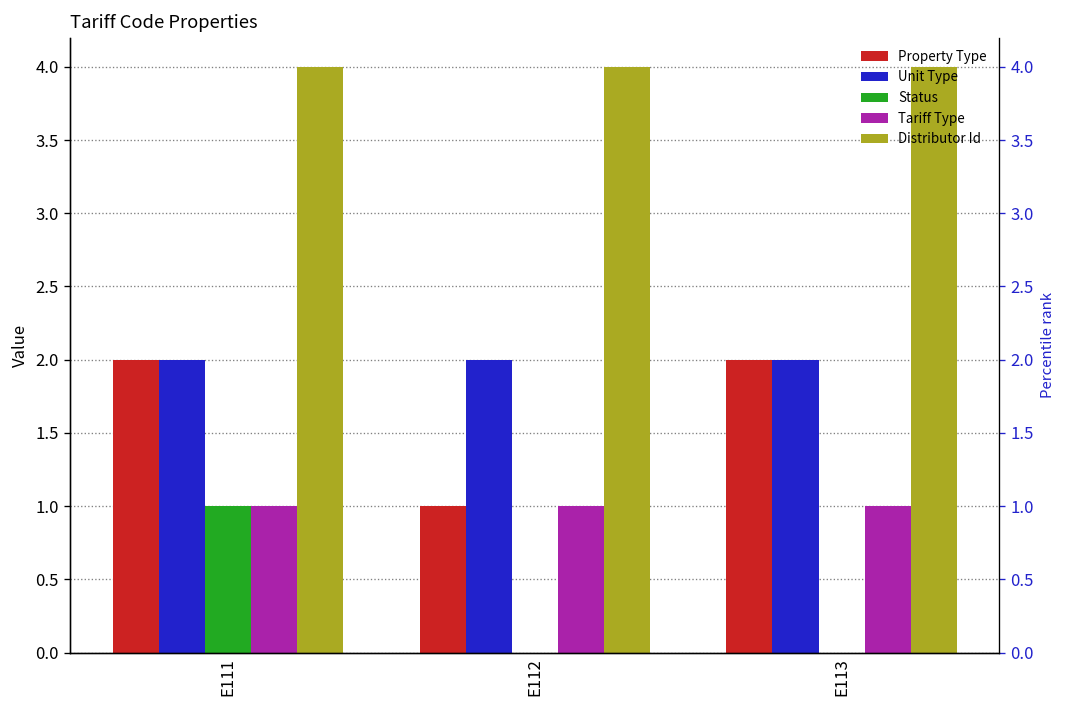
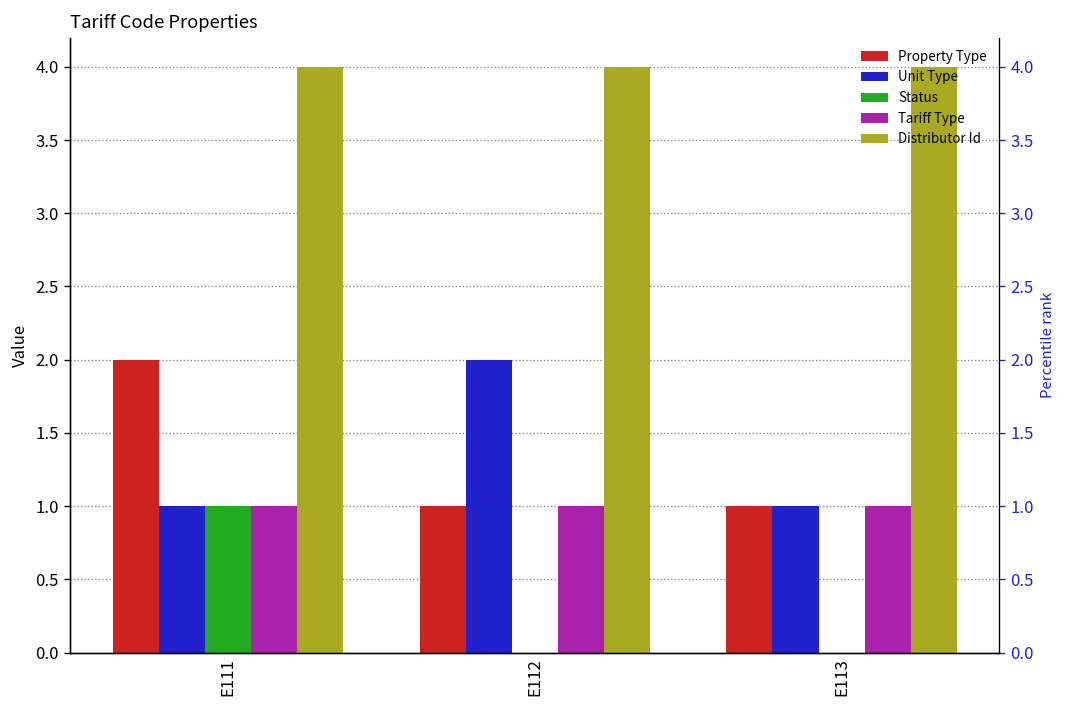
  {
    "Property Type": {
      "E111": 2,
      "E112": 1,
-     "E113": 2
+     "E113": 1
    },
    "Unit Type": {
-     "E111": 2,
+     "E111": 1,
      "E112": 2,
-     "E113": 2
+     "E113": 1
    },
    "Status": {
      "E111": 1,
      "E112": 0,
      "E113": 0
    },
    "Tariff Type": {
      "E111": 1,
      "E112": 1,
      "E113": 1
    },
    "Distributor Id": {
      "E111": 4,
      "E112": 4,
      "E113": 4
    }
  }
